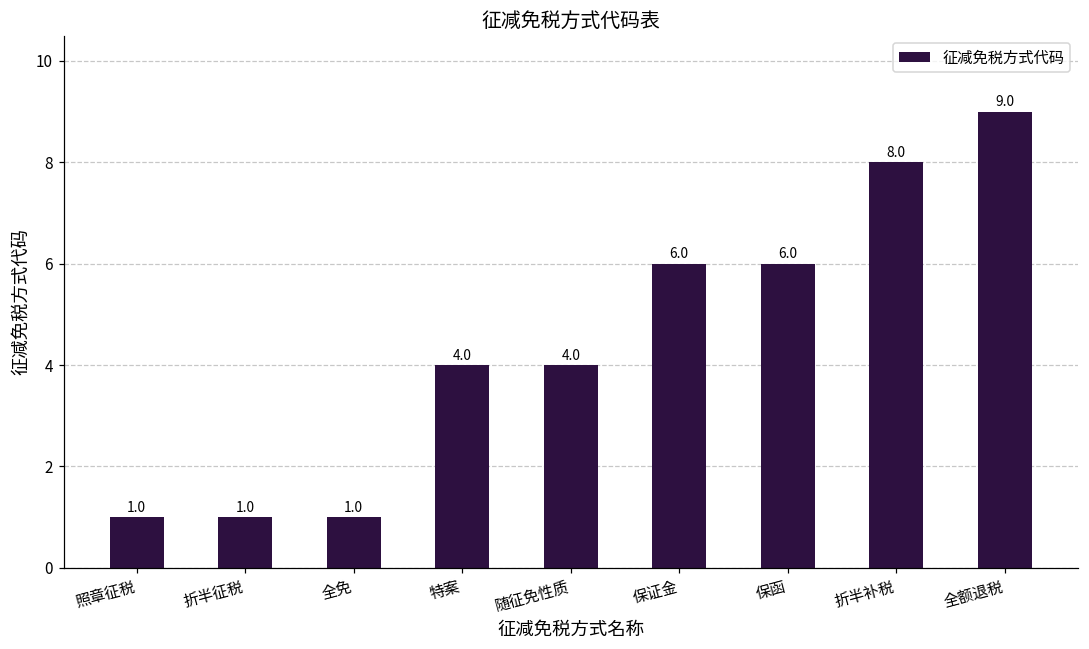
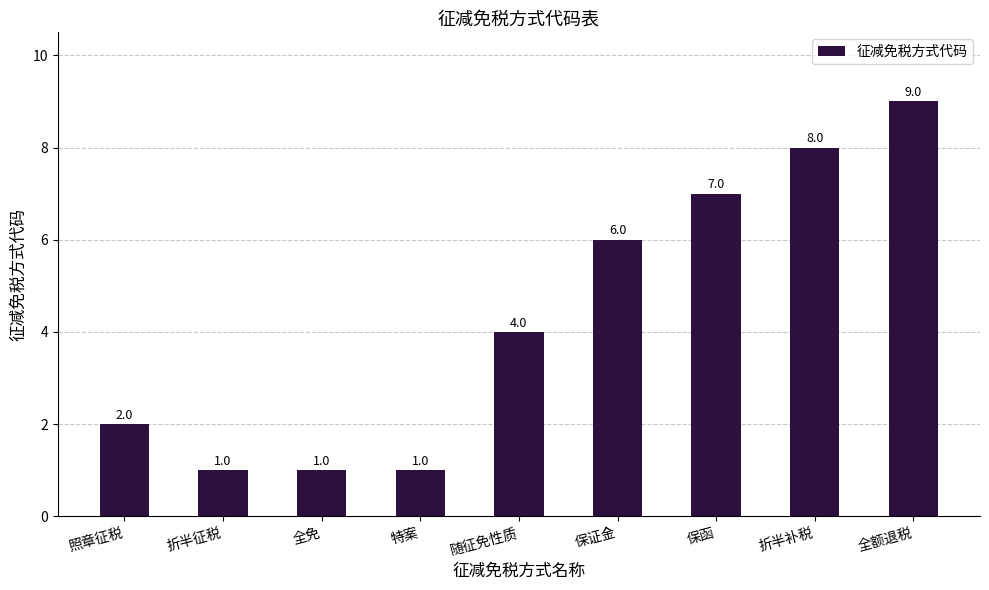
  {
-   "照章征税": 1.0,
+   "照章征税": 2.0,
    "折半征税": 1.0,
    "全免": 1.0,
-   "特案": 4.0,
+   "特案": 1.0,
    "随征免性质": 4.0,
    "保证金": 6.0,
-   "保函": 6.0,
+   "保函": 7.0,
    "折半补税": 8.0,
    "全额退税": 9.0
  }
